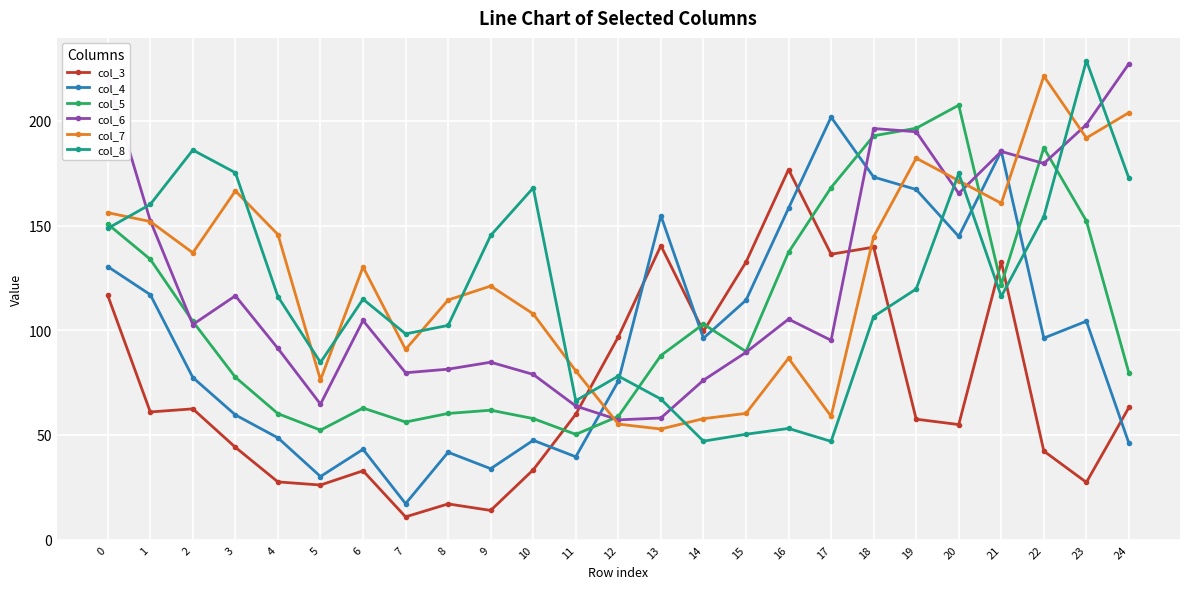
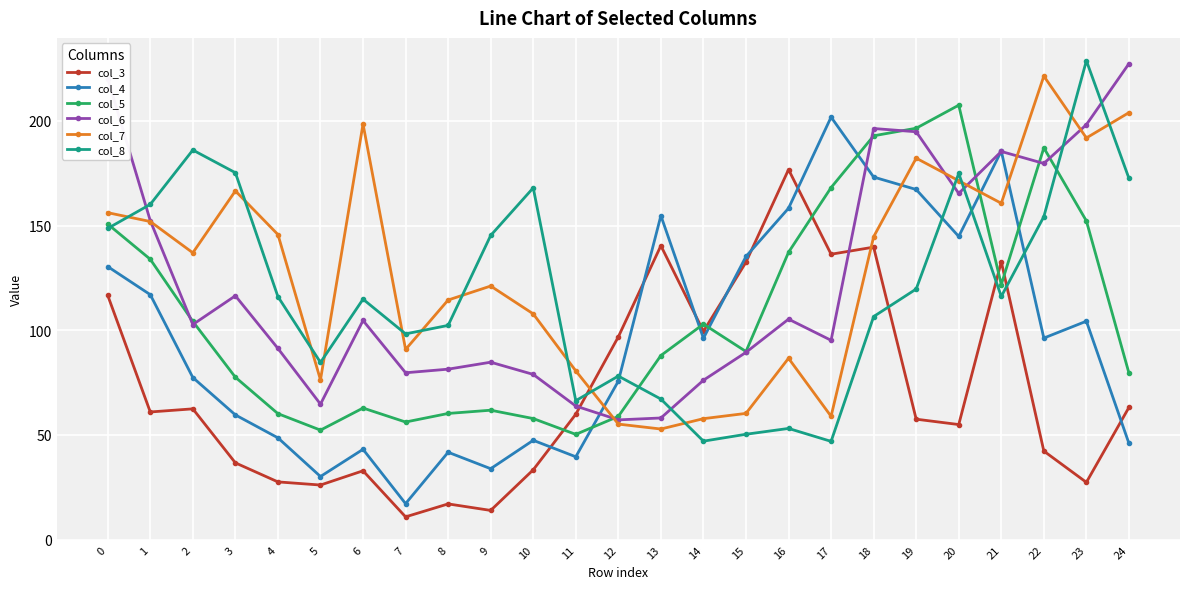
  {
    "col_3": {
      "0": 117,
      "1": 61,
      "2": 62,
-     "3": 44,
+     "3": 37,
      "4": 28,
      "5": 26,
      "6": 33,
      "7": 11,
      "8": 17,
      "9": 14,
      "10": 33,
      "11": 60,
      "12": 97,
      "13": 140,
      "14": 99,
      "15": 133,
      "16": 177,
      "17": 136,
      "18": 140,
      "19": 58,
      "20": 55,
      "21": 133,
      "22": 42,
      "23": 27,
      "24": 63
    },
    "col_4": {
      "0": 130,
      "1": 117,
      "2": 77,
      "3": 60,
      "4": 49,
      "5": 30,
      "6": 43,
      "7": 17,
      "8": 42,
      "9": 34,
      "10": 47,
      "11": 40,
      "12": 76,
      "13": 155,
      "14": 96,
-     "15": 114,
+     "15": 135,
      "16": 158,
      "17": 202,
      "18": 173,
      "19": 167,
      "20": 145,
      "22": 96,
      "23": 104,
      "24": 46
    },
    "col_6": {
      "2": 103,
      "3": 116,
      "4": 91,
      "5": 65,
      "6": 105,
      "7": 80,
      "8": 81,
      "9": 85,
      "10": 79,
      "11": 64,
      "12": 57,
      "13": 58,
      "14": 76,
      "16": 105,
      "17": 95,
      "18": 196,
      "19": 195,
      "20": 165,
      "22": 180,
      "23": 198,
      "24": 227
    },
    "col_7": {
      "0": 156,
      "2": 137,
      "3": 167,
      "4": 146,
      "5": 76,
-     "6": 130,
+     "6": 199,
      "7": 91,
      "8": 114,
      "9": 121,
      "10": 108,
      "11": 81,
      "12": 55,
      "13": 53,
      "14": 58,
      "15": 60,
      "16": 87,
      "17": 59,
      "18": 145,
      "19": 182,
      "20": 171,
      "21": 161,
      "22": 221,
      "23": 192,
      "24": 204
    }
  }
